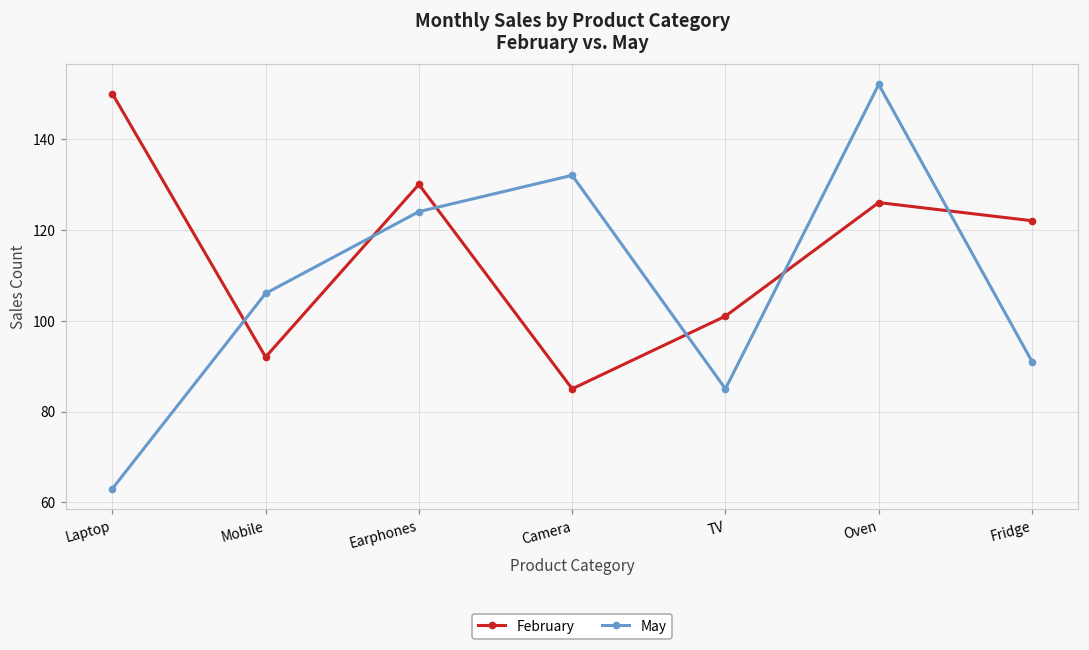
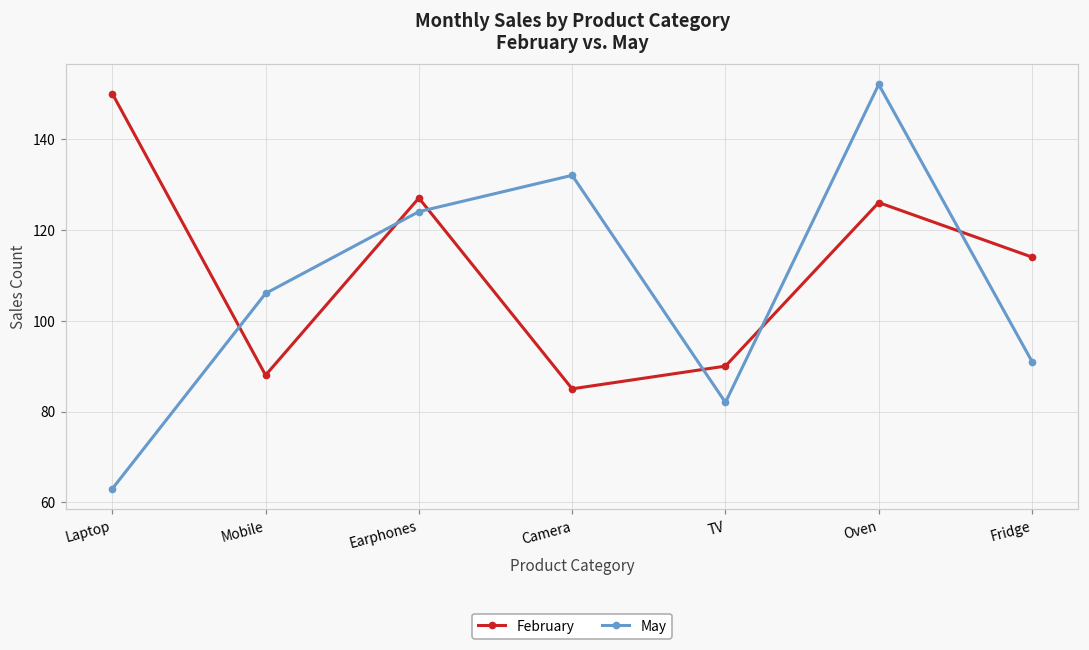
  {
    "February": {
      "Laptop": 150,
-     "Mobile": 92,
-     "Earphones": 130,
+     "Mobile": 88,
+     "Earphones": 127,
      "Camera": 85,
-     "TV": 101,
+     "TV": 90,
      "Oven": 126,
-     "Fridge": 122
+     "Fridge": 114
    },
    "May": {
      "Laptop": 63,
      "Mobile": 106,
      "Earphones": 124,
      "Camera": 132,
-     "TV": 85,
+     "TV": 82,
      "Oven": 152,
      "Fridge": 91
    }
  }
